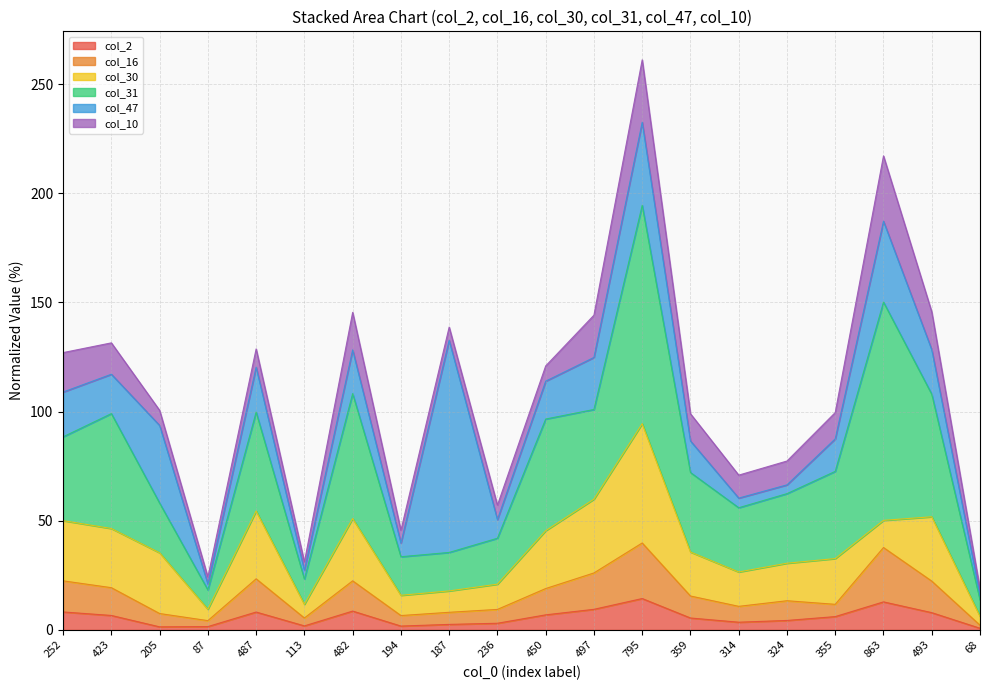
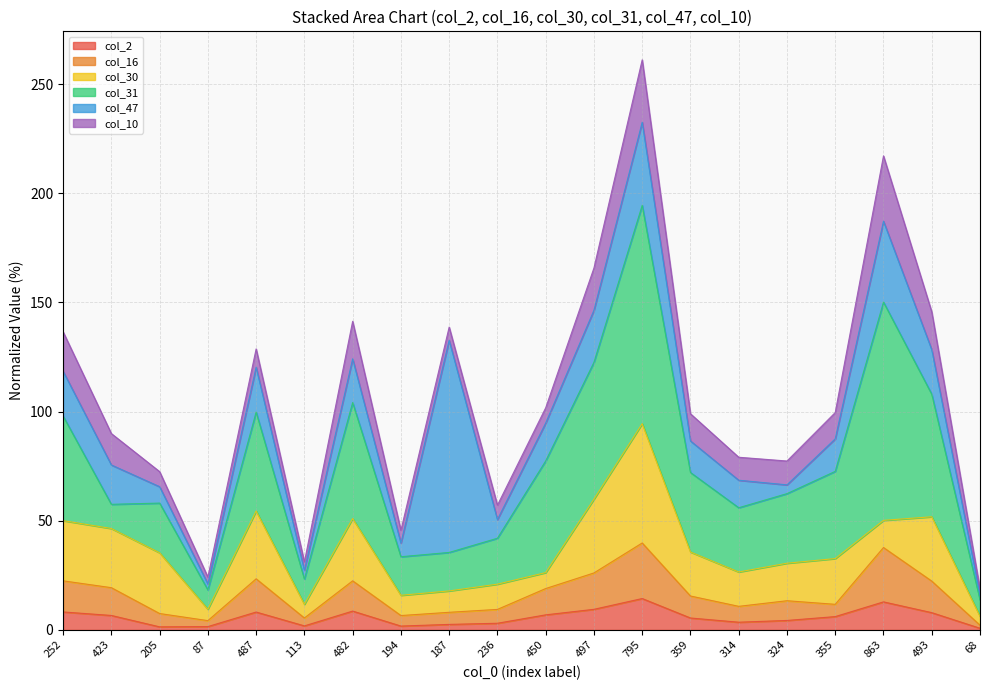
  {
    "col_30": {
      "252": 28,
      "423": 27,
      "205": 28,
      "87": 5,
      "487": 31,
      "113": 6,
      "482": 29,
      "194": 9,
      "187": 10,
      "236": 12,
-     "450": 26,
+     "450": 7,
      "497": 34,
      "795": 55,
      "359": 20,
      "314": 16,
      "324": 17,
      "355": 21,
      "863": 12,
      "493": 29,
      "68": 4
    },
    "col_31": {
-     "252": 38,
-     "423": 53,
+     "252": 48,
+     "423": 11,
      "205": 23,
      "87": 9,
      "487": 45,
      "113": 12,
-     "482": 57,
+     "482": 53,
      "194": 18,
      "187": 18,
      "236": 21,
      "450": 51,
-     "497": 41,
+     "497": 63,
      "795": 100,
      "359": 36,
      "314": 29,
      "324": 32,
      "355": 40,
      "863": 100,
      "493": 56,
      "68": 8
    },
    "col_47": {
      "252": 21,
      "423": 18,
-     "205": 36,
+     "205": 8,
      "87": 3,
      "487": 21,
      "113": 4,
      "482": 20,
      "194": 6,
      "187": 97,
      "236": 9,
      "450": 17,
      "497": 24,
      "795": 38,
      "359": 14,
-     "314": 4,
+     "314": 13,
      "324": 4,
      "355": 15,
      "863": 37,
      "493": 20,
      "68": 2
    },
    "col_10": {
      "252": 18,
      "423": 14,
      "205": 7,
      "87": 3,
      "487": 8,
      "113": 4,
      "482": 17,
      "194": 6,
      "187": 6,
      "236": 7,
      "450": 7,
      "497": 19,
      "795": 29,
      "359": 12,
      "314": 11,
      "324": 11,
      "355": 12,
      "863": 30,
      "493": 17,
      "68": 3
    }
  }
